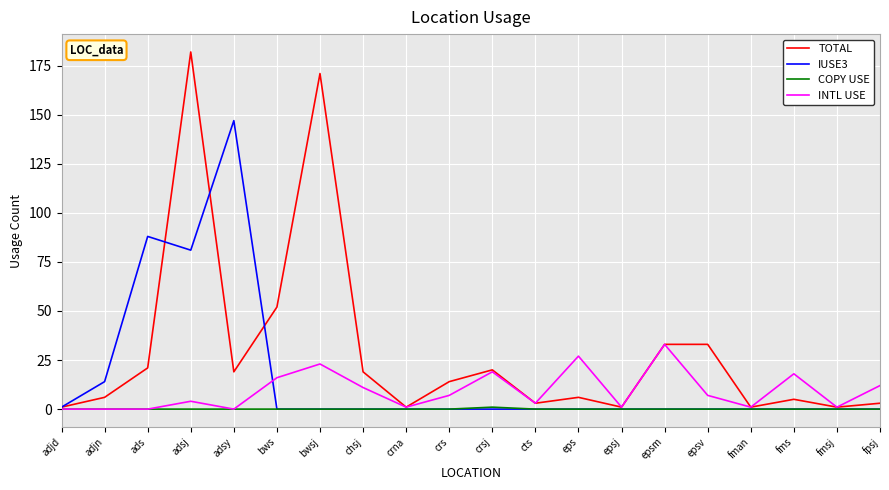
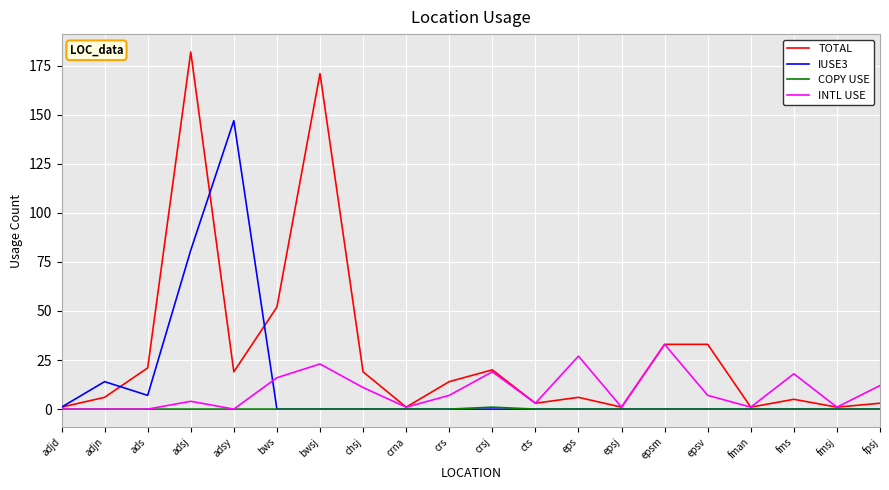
  {
    "TOTAL": {
      "adjn": 6,
      "ads": 21,
      "adsj": 182,
      "adsy": 19,
      "bws": 52,
      "bwsj": 171,
      "chsj": 19,
      "crs": 14,
      "eps": 6,
      "epsv": 33,
      "fms": 5,
      "fpsj": 3
    },
    "IUSE3": {
      "adjn": 14,
-     "ads": 88,
+     "ads": 7,
      "adsj": 81,
      "adsy": 147
    },
    "COPY USE": {
      "adsj": 0
    },
    "INTL USE": {
      "adsj": 4,
      "bws": 16,
      "bwsj": 23,
      "chsj": 11,
      "crs": 7,
      "eps": 27,
      "epsv": 7,
      "fms": 18,
      "fpsj": 12
    }
  }
